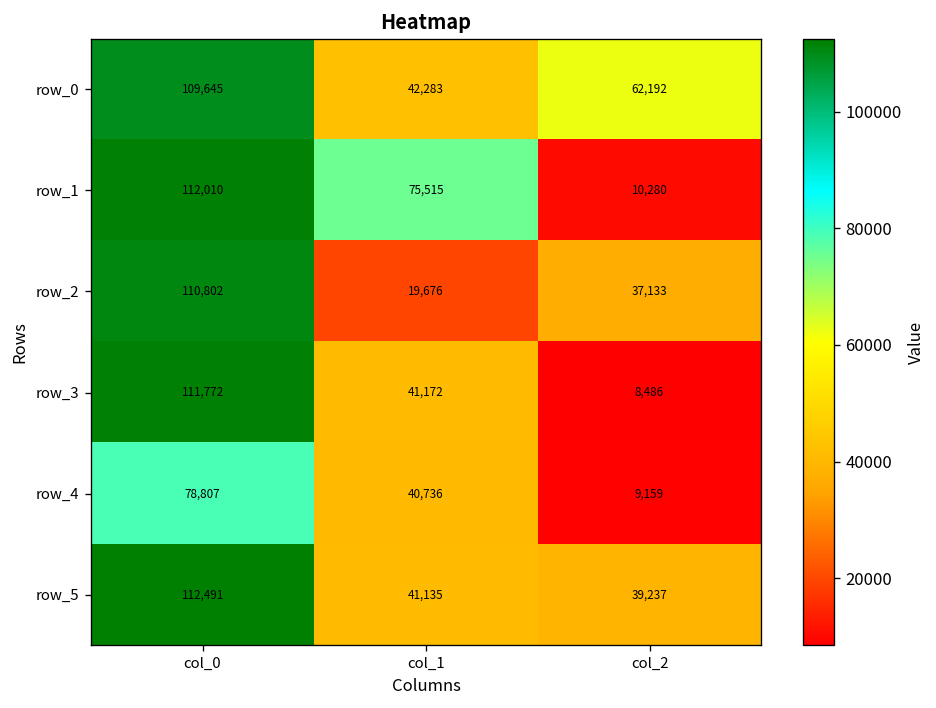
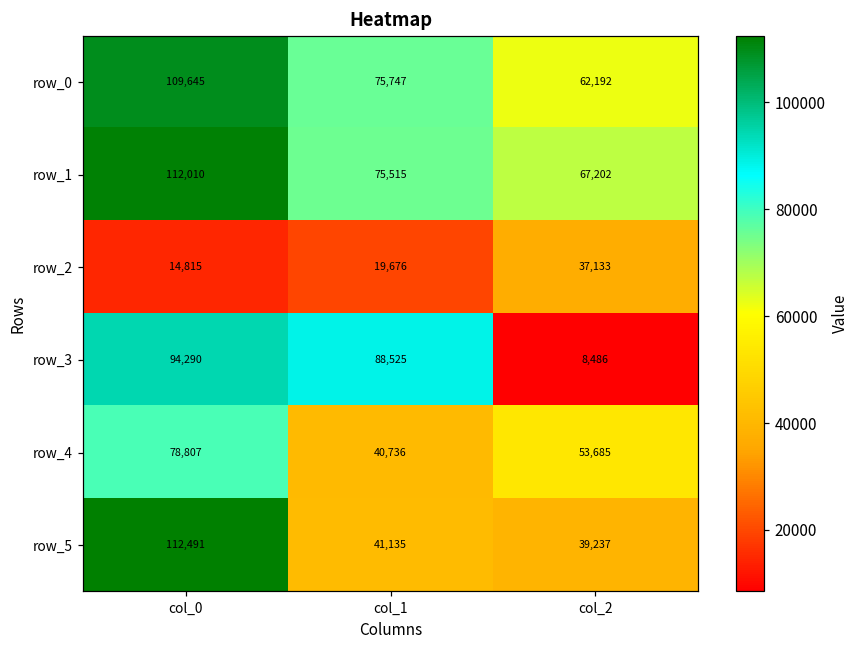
  {
    "row_0": {
      "col_0": "109,645",
-     "col_1": "42,283",
+     "col_1": "75,747",
      "col_2": "62,192"
    },
    "row_1": {
      "col_0": "112,010",
      "col_1": "75,515",
-     "col_2": "10,280"
+     "col_2": "67,202"
    },
    "row_2": {
-     "col_0": "110,802",
+     "col_0": "14,815",
      "col_1": "19,676",
      "col_2": "37,133"
    },
    "row_3": {
-     "col_0": "111,772",
-     "col_1": "41,172",
+     "col_0": "94,290",
+     "col_1": "88,525",
      "col_2": "8,486"
    },
    "row_4": {
      "col_0": "78,807",
      "col_1": "40,736",
-     "col_2": "9,159"
+     "col_2": "53,685"
    },
    "row_5": {
      "col_0": "112,491",
      "col_1": "41,135",
      "col_2": "39,237"
    }
  }
